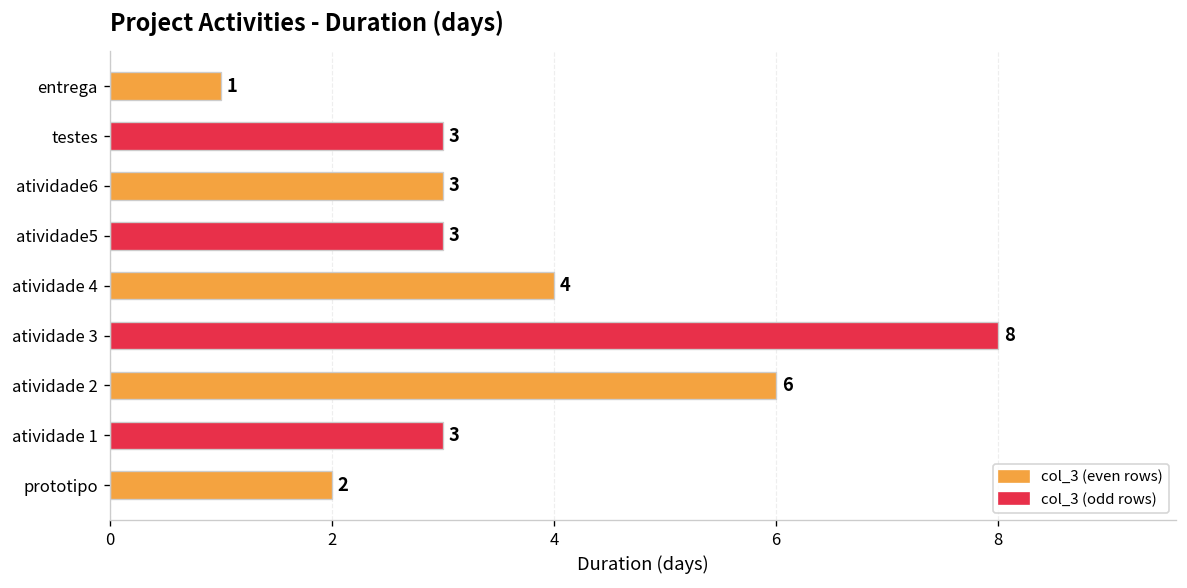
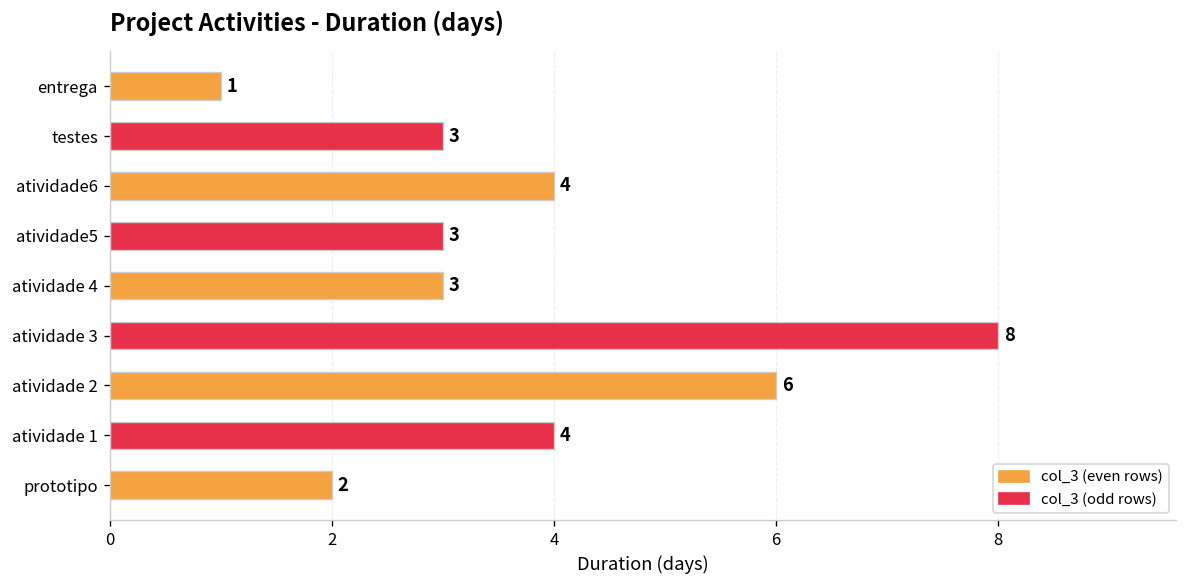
  {
    "entrega": 1,
    "testes": 3,
-   "atividade6": 3,
+   "atividade6": 4,
    "atividade5": 3,
-   "atividade 4": 4,
+   "atividade 4": 3,
    "atividade 3": 8,
    "atividade 2": 6,
-   "atividade 1": 3,
+   "atividade 1": 4,
    "prototipo": 2
  }
